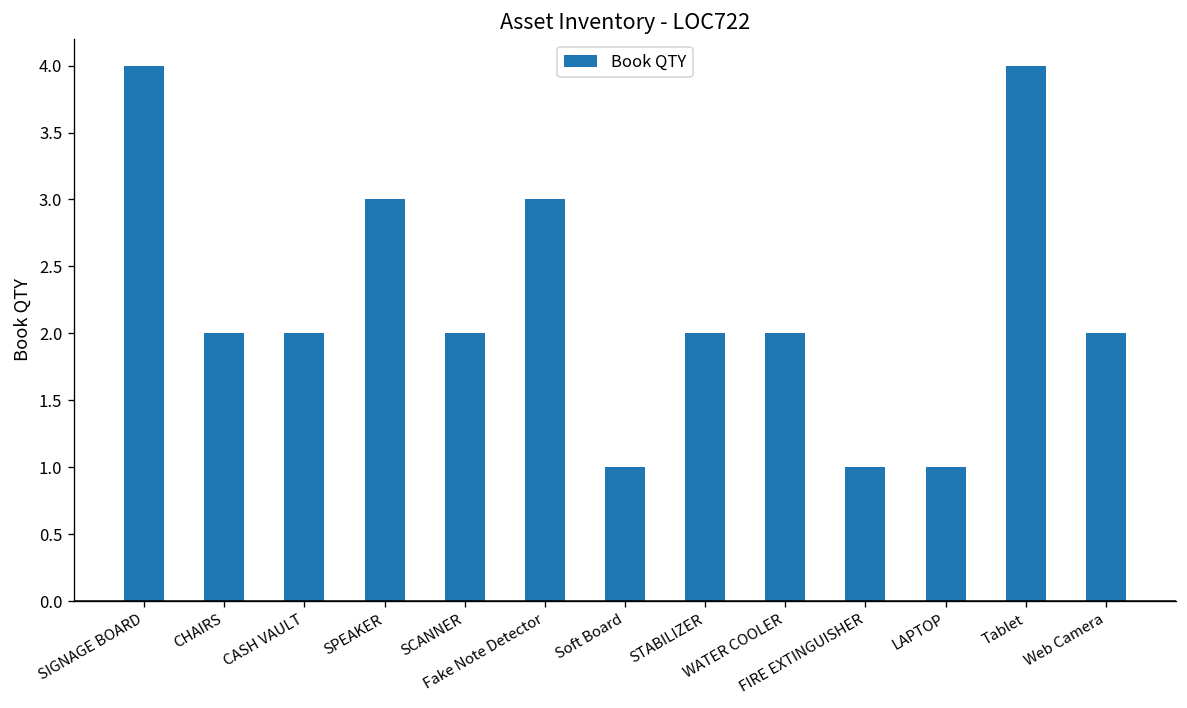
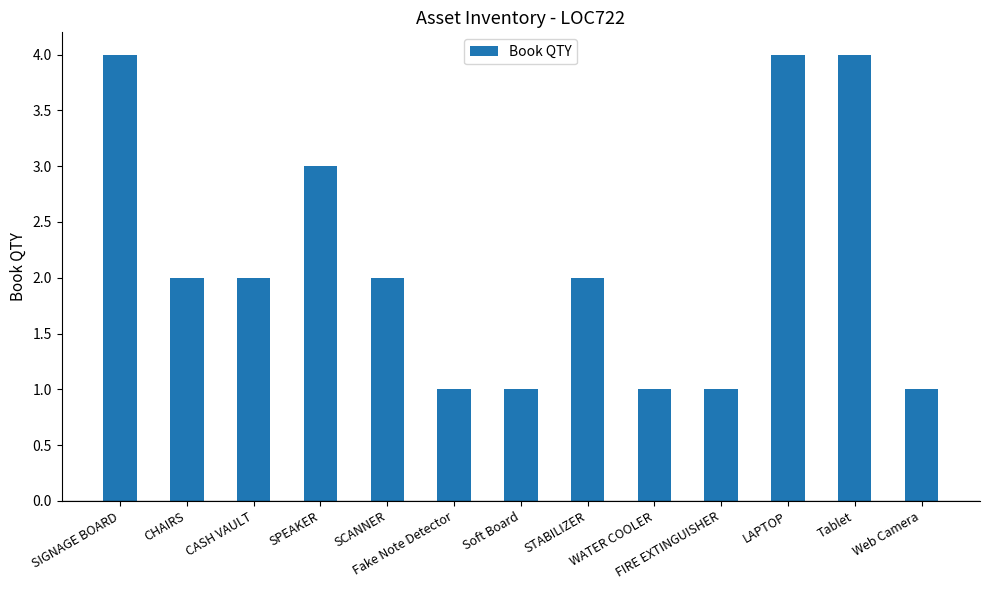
  {
    "SIGNAGE BOARD": 4,
    "CHAIRS": 2,
    "CASH VAULT": 2,
    "SPEAKER": 3,
    "SCANNER": 2,
-   "Fake Note Detector": 3,
+   "Fake Note Detector": 1,
    "Soft Board": 1,
    "STABILIZER": 2,
-   "WATER COOLER": 2,
+   "WATER COOLER": 1,
    "FIRE EXTINGUISHER": 1,
-   "LAPTOP": 1,
+   "LAPTOP": 4,
    "Tablet": 4,
-   "Web Camera": 2
+   "Web Camera": 1
  }
